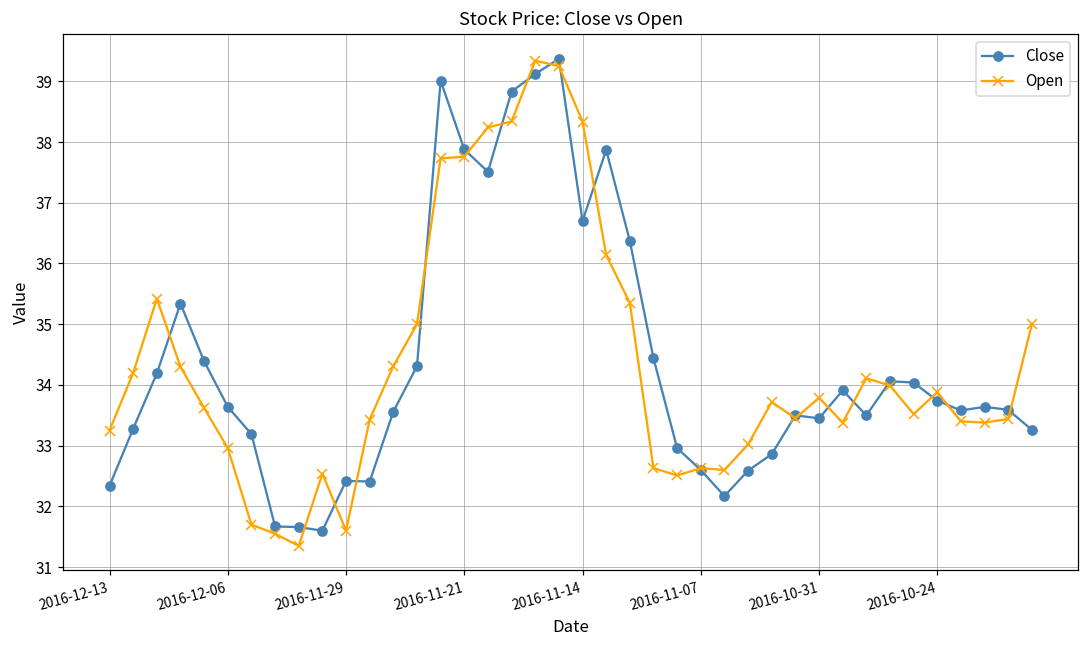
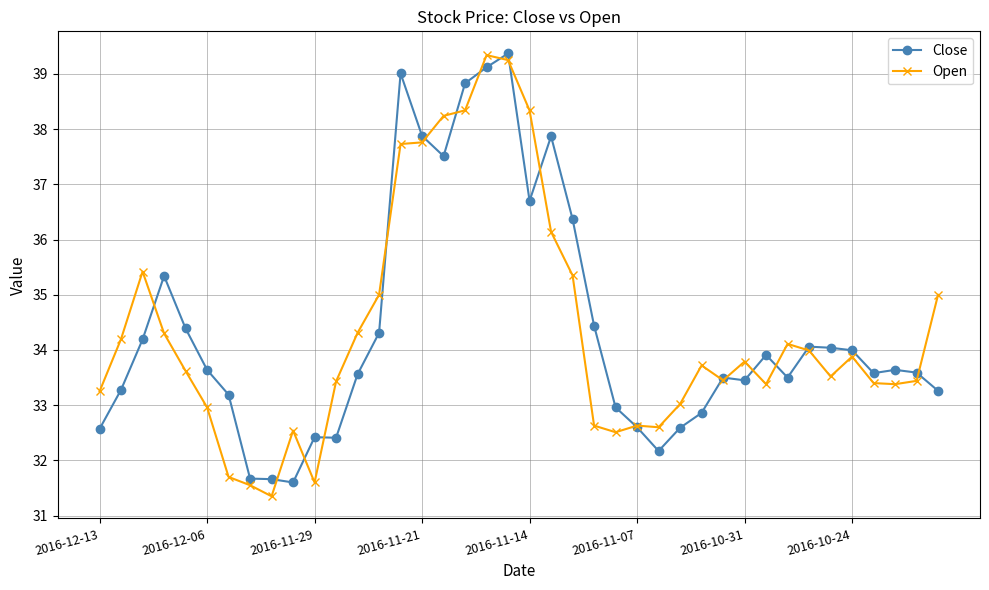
  {
    "Close": {
-     "2016-12-13": 32.3,
+     "2016-12-13": 32.6,
      "2016-12-06": 33.6,
      "2016-11-29": 32.4,
      "2016-11-21": 37.9,
      "2016-11-14": 36.7,
      "2016-10-31": 33.5,
-     "2016-10-24": 33.7
+     "2016-10-24": 34.0
    },
    "Open": {
      "2016-12-13": 33.3,
      "2016-12-06": 33.0,
      "2016-11-29": 31.6,
      "2016-11-21": 37.8,
      "2016-11-14": 38.3,
      "2016-10-31": 33.8,
      "2016-10-24": 33.9
    }
  }
